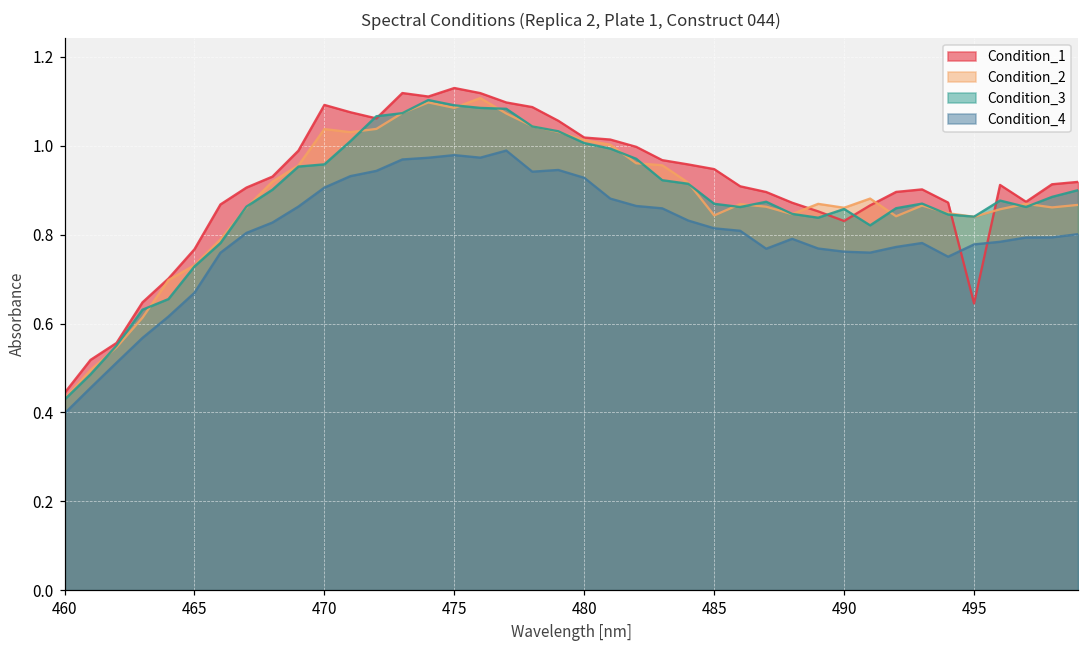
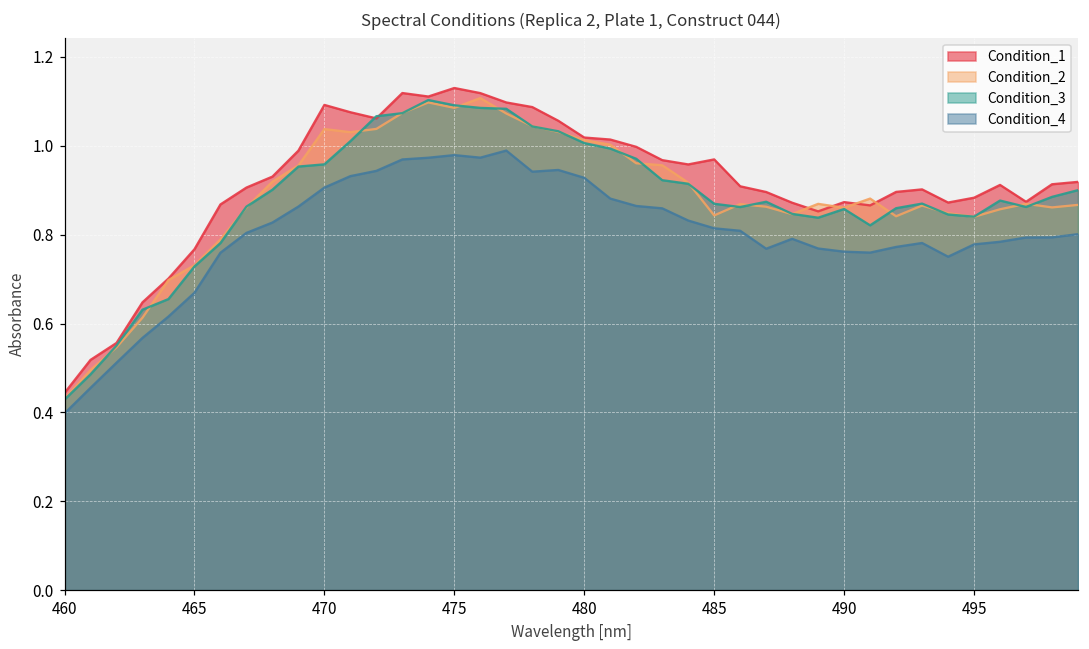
  {
    "Condition_1": {
      "460": 0.44,
      "465": 0.77,
      "470": 1.09,
      "475": 1.13,
-     "485": 0.95,
-     "490": 0.83,
-     "495": 0.65
+     "485": 0.97,
+     "490": 0.87,
+     "495": 0.88
    },
    "Condition_2": {
      "470": 1.04,
      "485": 0.84
    }
  }
